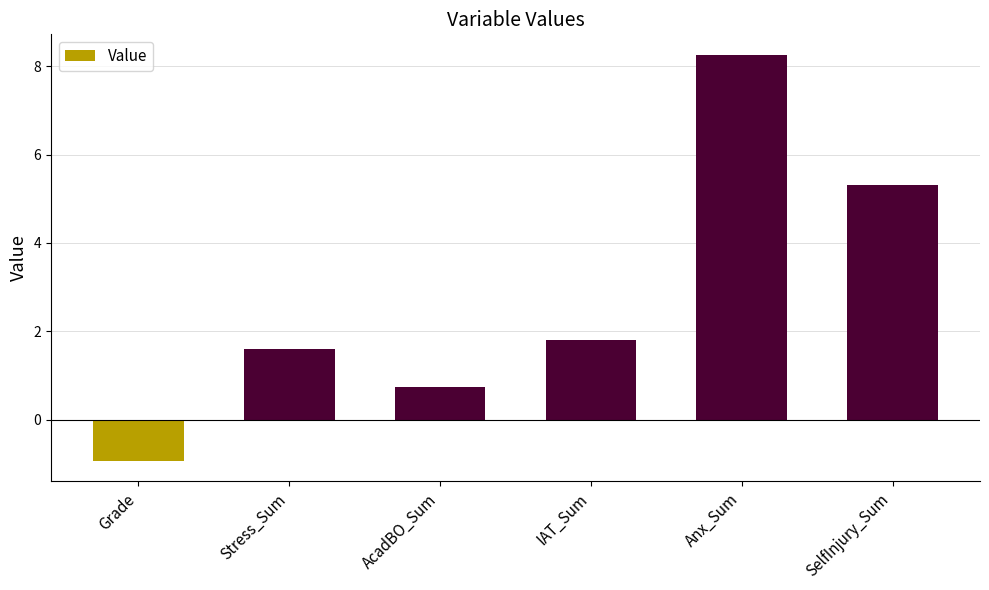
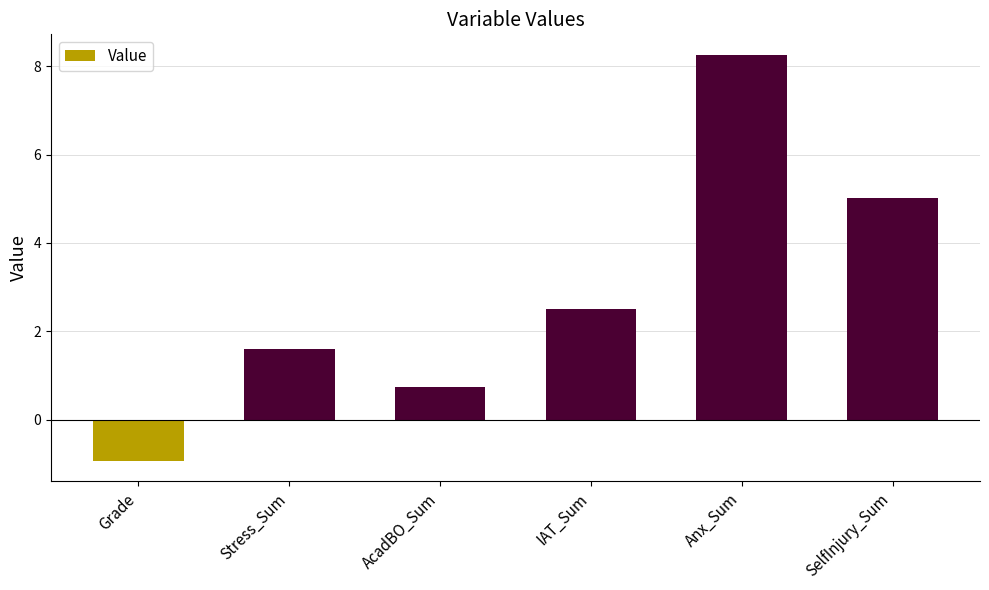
  {
    "Grade": -0.9,
    "Stress_Sum": 1.6,
    "AcadBO_Sum": 0.7,
-   "IAT_Sum": 1.8,
+   "IAT_Sum": 2.5,
    "Anx_Sum": 8.3,
-   "SelfInjury_Sum": 5.3
+   "SelfInjury_Sum": 5.0
  }
